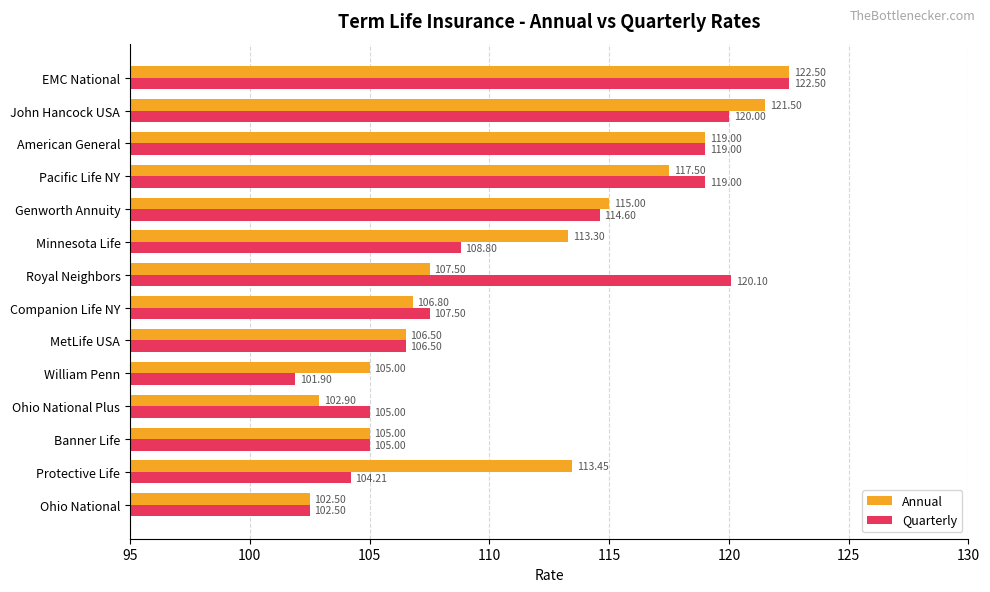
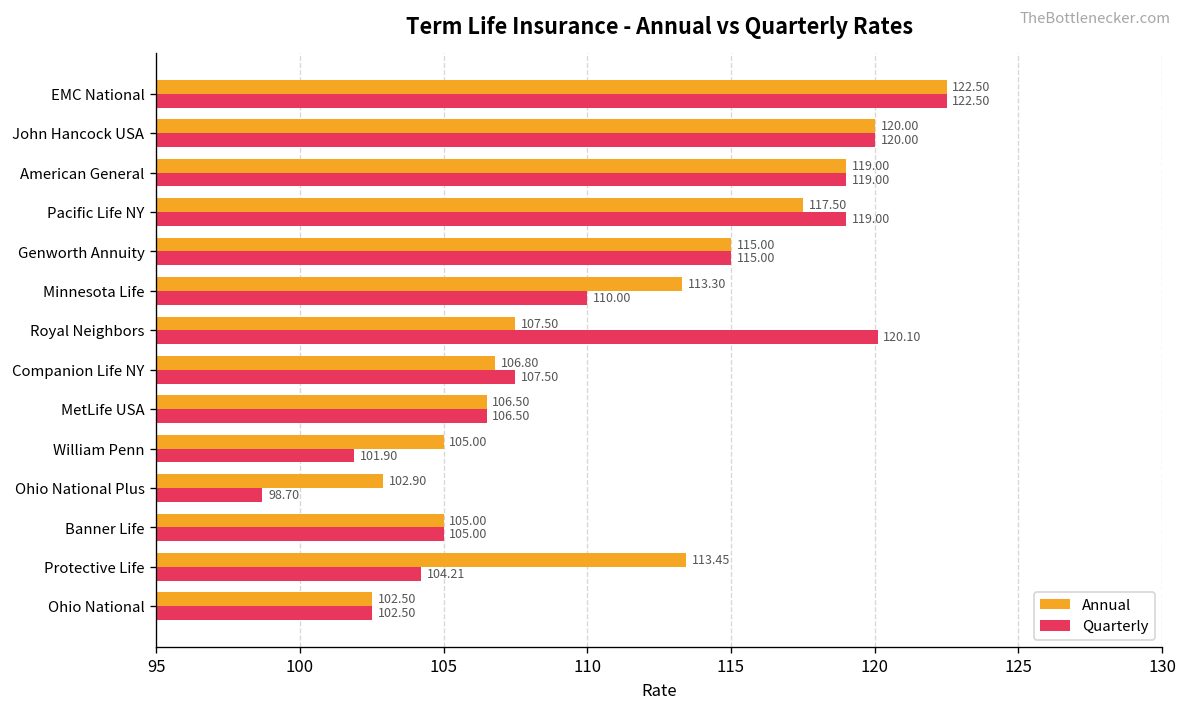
  {
    "Annual": {
      "EMC National": 122.50,
-     "John Hancock USA": 121.50,
+     "John Hancock USA": 120.00,
      "American General": 119.00,
      "Pacific Life NY": 117.50,
      "Genworth Annuity": 115.00,
      "Minnesota Life": 113.30,
      "Royal Neighbors": 107.50,
      "Companion Life NY": 106.80,
      "MetLife USA": 106.50,
      "William Penn": 105.00,
      "Ohio National Plus": 102.90,
      "Banner Life": 105.00,
      "Protective Life": 113.45,
      "Ohio National": 102.50
    },
    "Quarterly": {
      "EMC National": 122.50,
      "John Hancock USA": 120.00,
      "American General": 119.00,
      "Pacific Life NY": 119.00,
-     "Genworth Annuity": 114.60,
-     "Minnesota Life": 108.80,
+     "Genworth Annuity": 115.00,
+     "Minnesota Life": 110.00,
      "Royal Neighbors": 120.10,
      "Companion Life NY": 107.50,
      "MetLife USA": 106.50,
      "William Penn": 101.90,
-     "Ohio National Plus": 105.00,
+     "Ohio National Plus": 98.70,
      "Banner Life": 105.00,
      "Protective Life": 104.21,
      "Ohio National": 102.50
    }
  }
